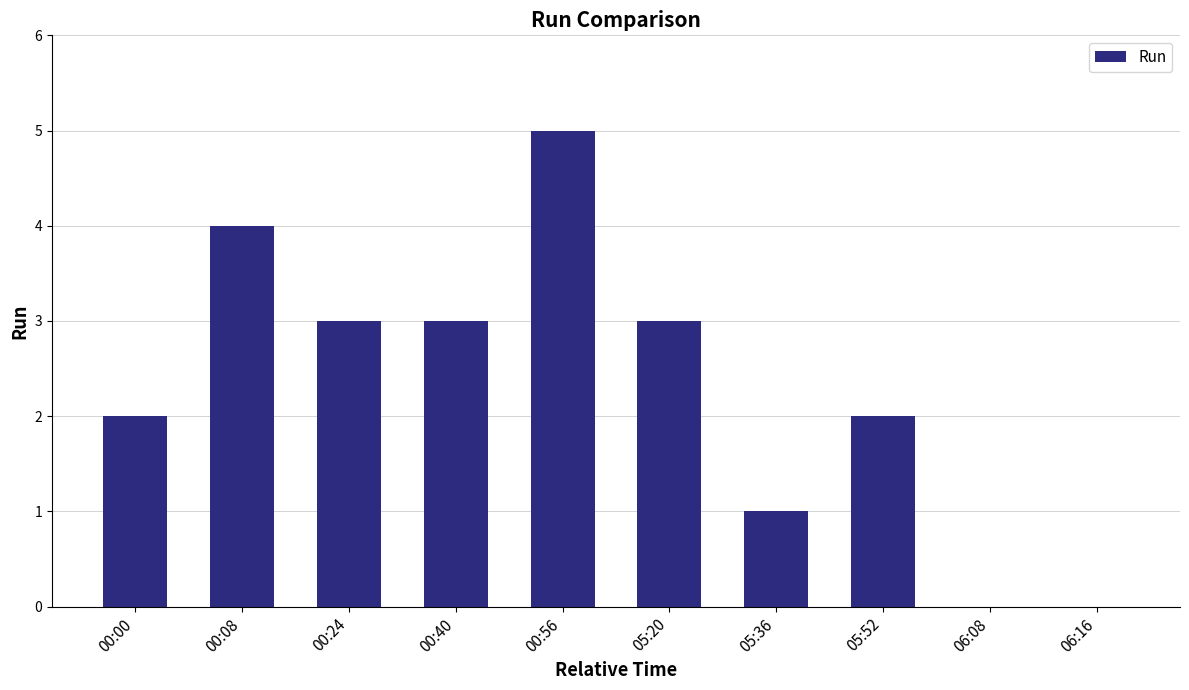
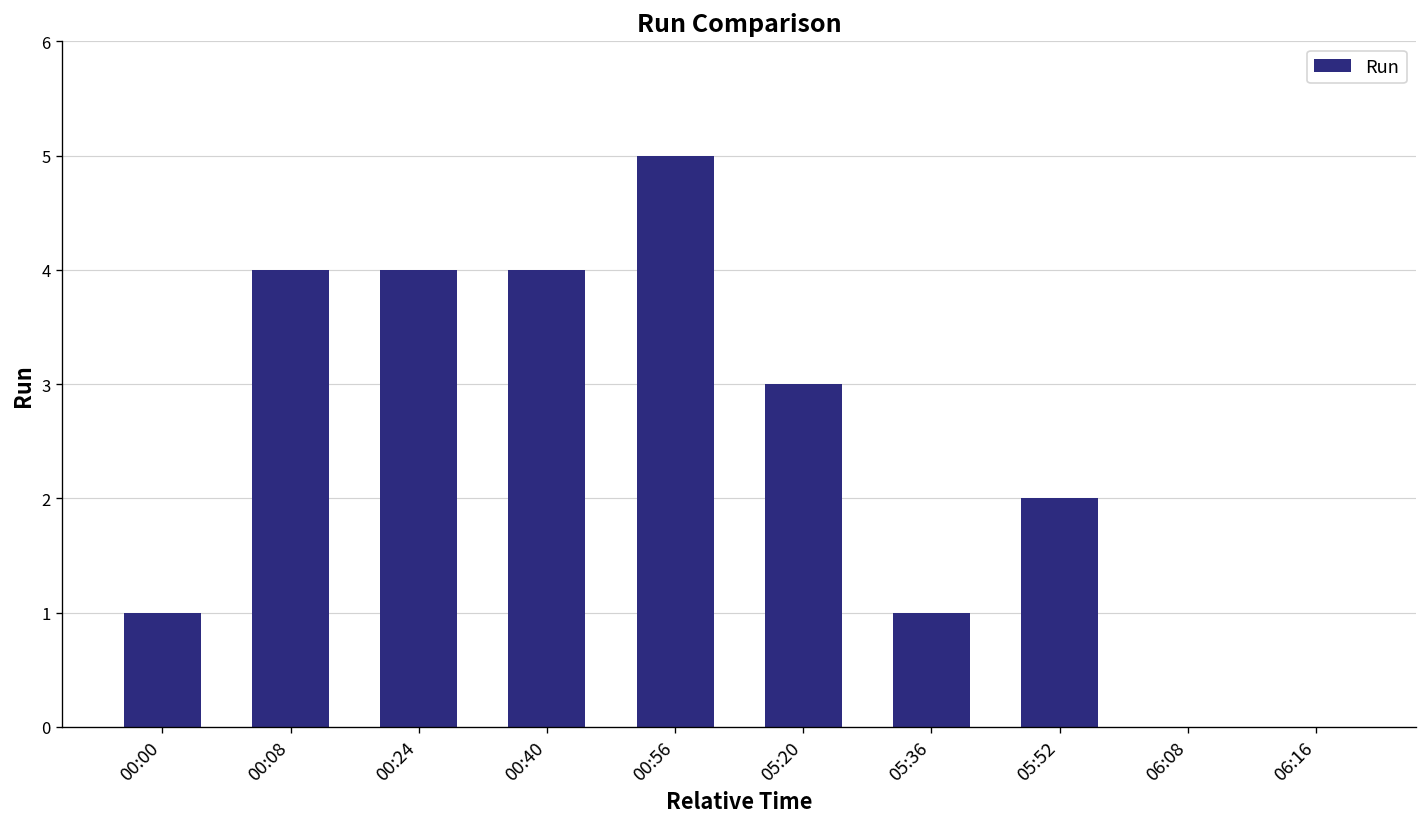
  {
-   "00:00": 2,
+   "00:00": 1,
    "00:08": 4,
-   "00:24": 3,
-   "00:40": 3,
+   "00:24": 4,
+   "00:40": 4,
    "00:56": 5,
    "05:20": 3,
    "05:36": 1,
    "05:52": 2,
    "06:08": 0,
    "06:16": 0
  }
